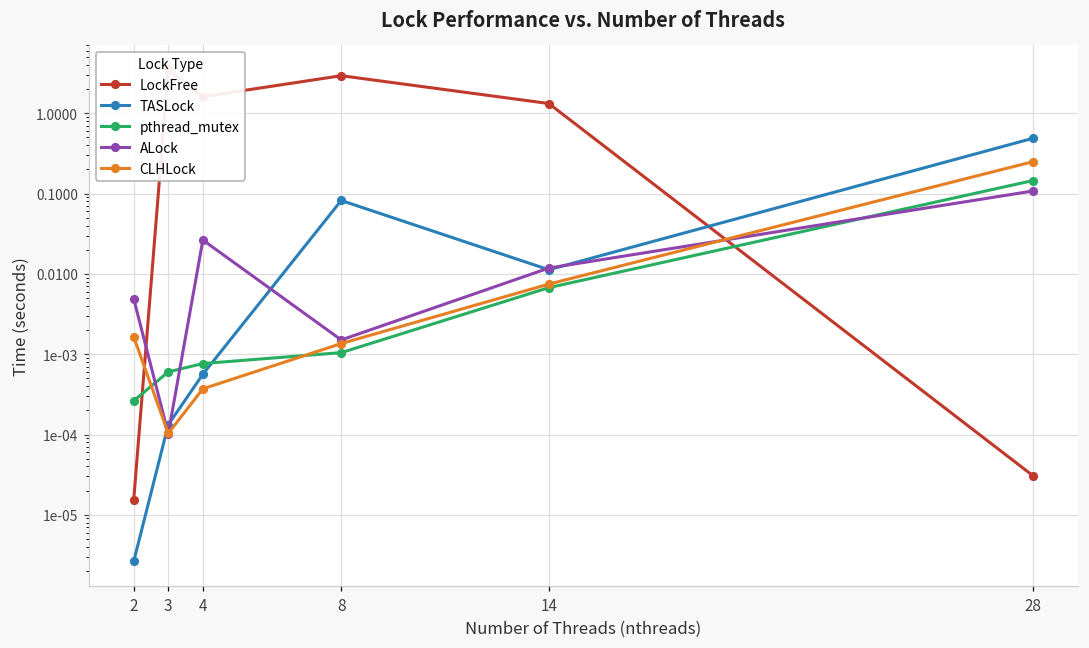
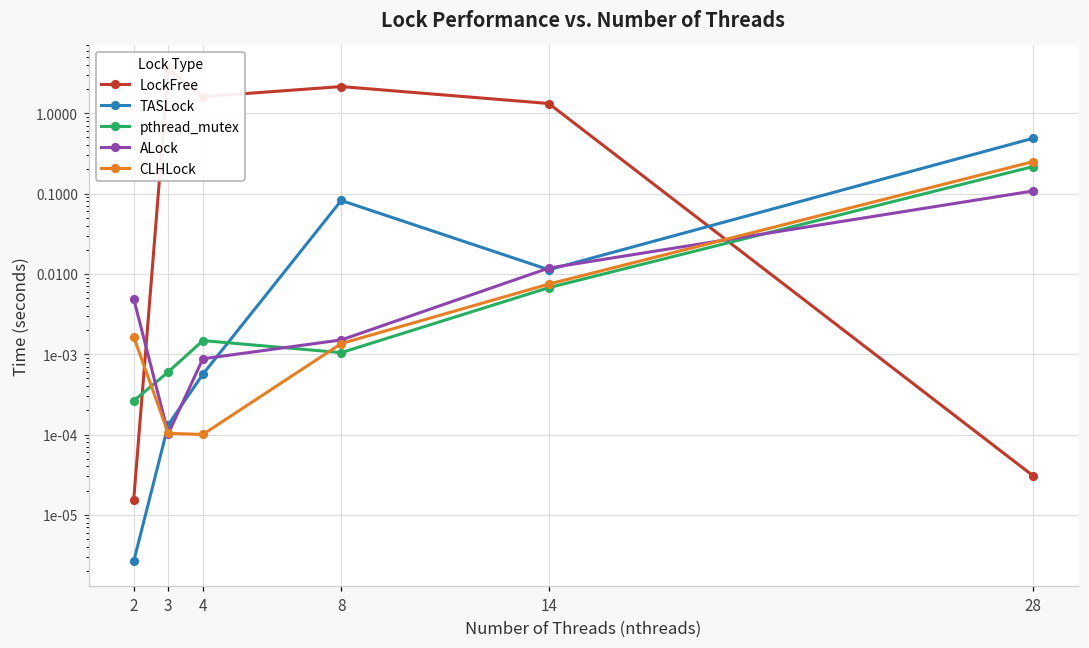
  {
    "LockFree": {
      "2": 0.000015,
-     "8": 2.9,
+     "8": 2.2,
      "14": 1.3,
      "28": 0.000031
    },
    "TASLock": {
      "2": 0.0000026,
      "3": 0.00013,
      "4": 0.0006,
      "8": 0.08,
      "28": 0.5
    },
    "pthread_mutex": {
      "2": 0.00026,
      "3": 0.0006,
-     "4": 0.0008,
+     "4": 0.0015,
      "8": 0.0010,
      "14": 0.007,
-     "28": 0.15
+     "28": 0.22
    },
    "ALock": {
      "2": 0.005,
-     "4": 0.026,
+     "4": 0.0009,
      "8": 0.0015,
      "28": 0.11
    },
    "CLHLock": {
      "2": 0.0016,
-     "4": 0.0004,
+     "4": 0.00010,
      "8": 0.0014,
      "14": 0.007,
      "28": 0.25
    }
  }
